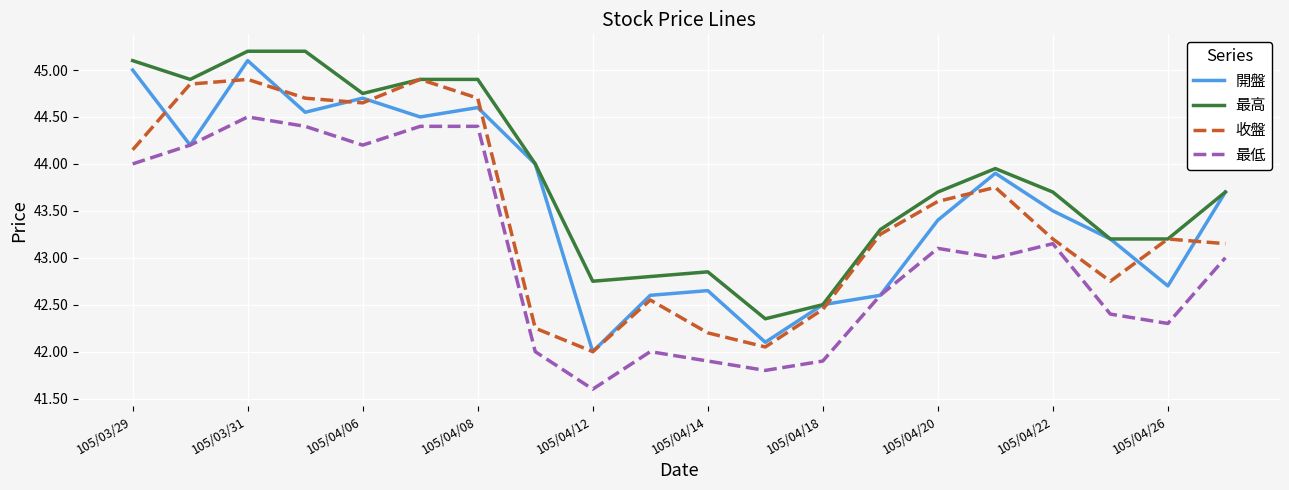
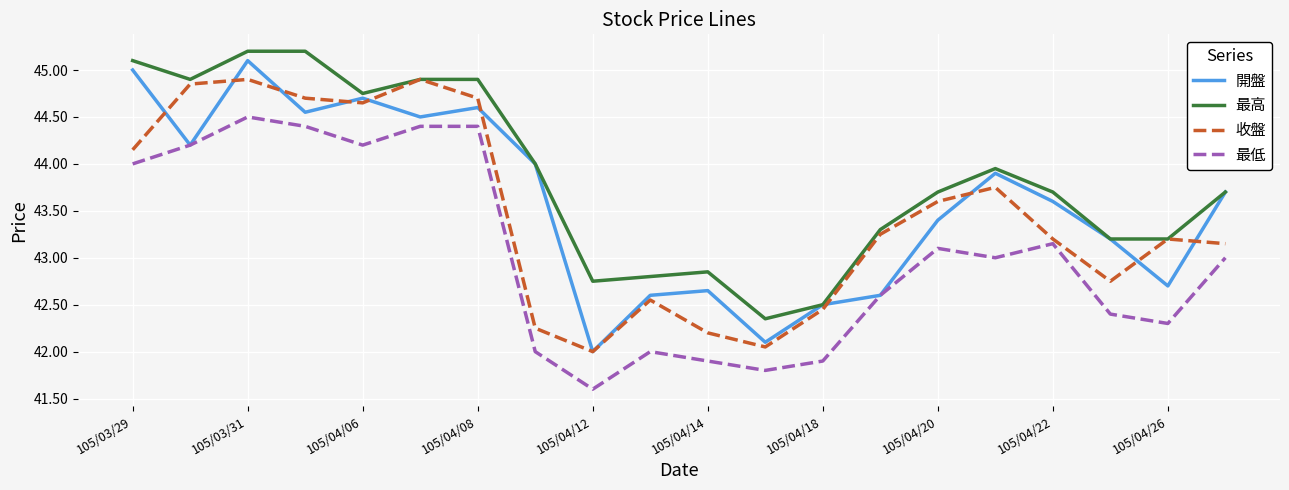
  {
    "開盤": {
      "105/03/29": 45.0,
      "105/03/31": 45.1,
      "105/04/06": 44.7,
      "105/04/08": 44.6,
      "105/04/14": 42.7,
      "105/04/20": 43.4,
-     "105/04/22": 43.5,
+     "105/04/22": 43.6,
      "105/04/26": 42.7
    },
    "最高": {
      "105/03/29": 45.1,
      "105/03/31": 45.2,
      "105/04/06": 44.8,
      "105/04/08": 44.9,
      "105/04/12": 42.8,
      "105/04/14": 42.9,
      "105/04/20": 43.7,
      "105/04/22": 43.7
    },
    "收盤": {
      "105/03/29": 44.2,
      "105/03/31": 44.9,
      "105/04/06": 44.7,
      "105/04/08": 44.7,
      "105/04/14": 42.2,
      "105/04/18": 42.5,
      "105/04/20": 43.6,
      "105/04/22": 43.2
    },
    "最低": {
      "105/03/29": 44.0,
      "105/03/31": 44.5,
      "105/04/06": 44.2,
      "105/04/08": 44.4,
      "105/04/12": 41.6,
      "105/04/14": 41.9,
      "105/04/18": 41.9,
      "105/04/20": 43.1,
      "105/04/22": 43.2,
      "105/04/26": 42.3
    }
  }
